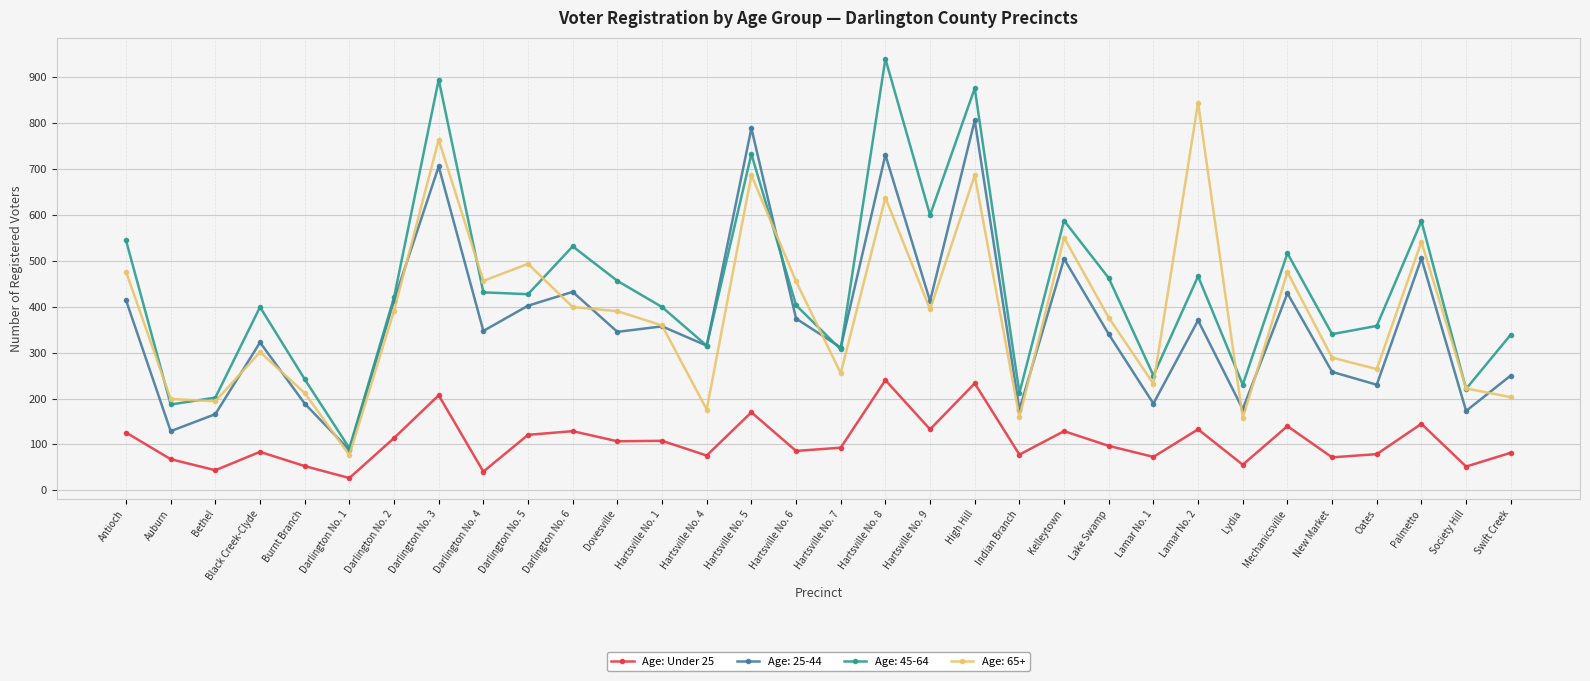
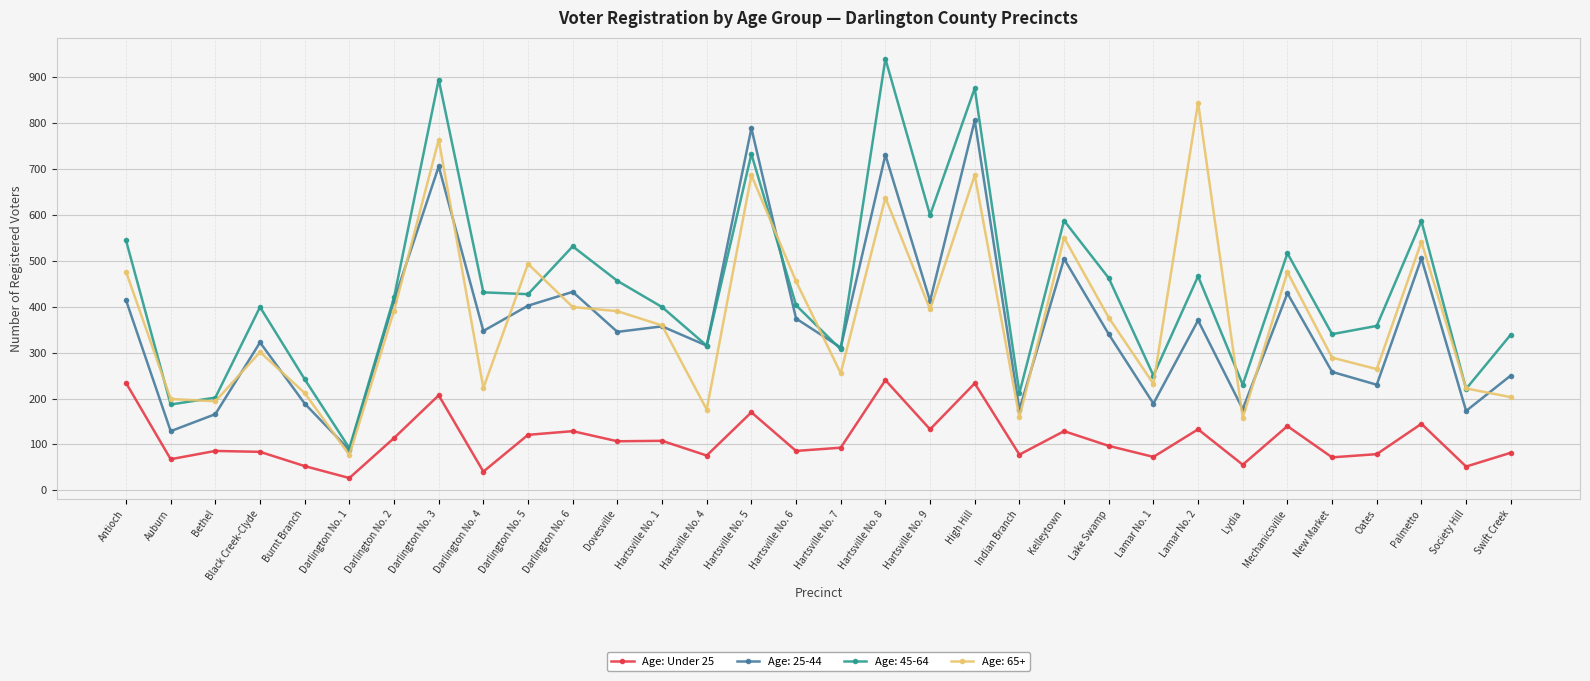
  {
    "Age: Under 25": {
-     "Antioch": 130,
+     "Antioch": 230,
      "Auburn": 70,
-     "Bethel": 40,
+     "Bethel": 90,
      "Black Creek-Clyde": 80,
      "Burnt Branch": 50,
      "Darlington No. 1": 30,
      "Darlington No. 2": 110,
      "Darlington No. 3": 210,
      "Darlington No. 4": 40,
      "Darlington No. 5": 120,
      "Darlington No. 6": 130,
      "Dovesville": 110,
      "Hartsville No. 1": 110,
      "Hartsville No. 4": 80,
      "Hartsville No. 5": 170,
      "Hartsville No. 6": 90,
      "Hartsville No. 7": 90,
      "Hartsville No. 8": 240,
      "Hartsville No. 9": 130,
      "High Hill": 230,
      "Indian Branch": 80,
      "Kelleytown": 130,
      "Lake Swamp": 100,
      "Lamar No. 1": 70,
      "Lamar No. 2": 130,
      "Lydia": 60,
      "Mechanicsville": 140,
      "New Market": 70,
      "Oates": 80,
      "Palmetto": 150,
      "Society Hill": 50,
      "Swift Creek": 80
    },
    "Age: 65+": {
      "Antioch": 480,
      "Auburn": 200,
      "Bethel": 190,
      "Black Creek-Clyde": 300,
      "Burnt Branch": 210,
      "Darlington No. 1": 80,
      "Darlington No. 2": 390,
      "Darlington No. 3": 760,
-     "Darlington No. 4": 460,
+     "Darlington No. 4": 220,
      "Darlington No. 5": 490,
      "Darlington No. 6": 400,
      "Dovesville": 390,
      "Hartsville No. 4": 180,
      "Hartsville No. 5": 690,
      "Hartsville No. 6": 460,
      "Hartsville No. 7": 260,
      "Hartsville No. 8": 640,
      "Hartsville No. 9": 390,
      "High Hill": 690,
      "Indian Branch": 160,
      "Kelleytown": 550,
      "Lake Swamp": 380,
      "Lamar No. 1": 230,
      "Lamar No. 2": 840,
      "Lydia": 160,
      "Mechanicsville": 480,
      "New Market": 290,
      "Oates": 260,
      "Palmetto": 540,
      "Swift Creek": 200
    }
  }
